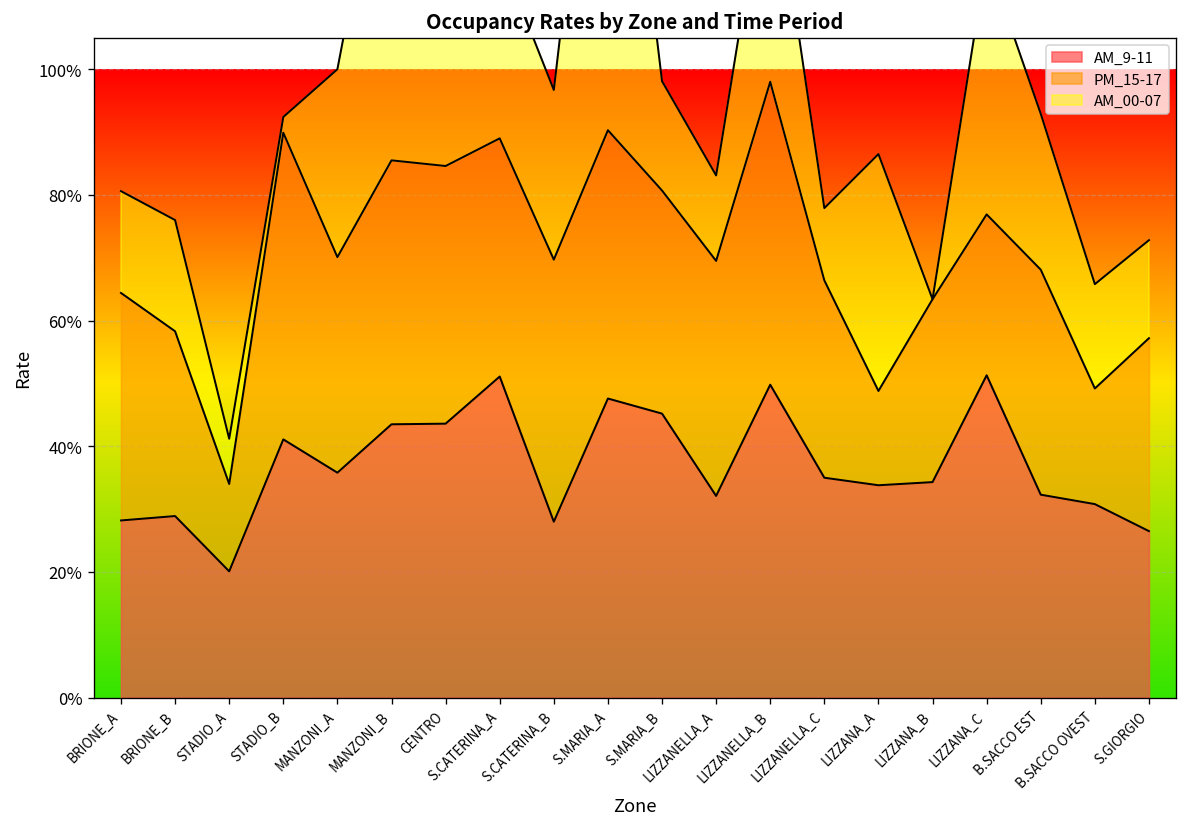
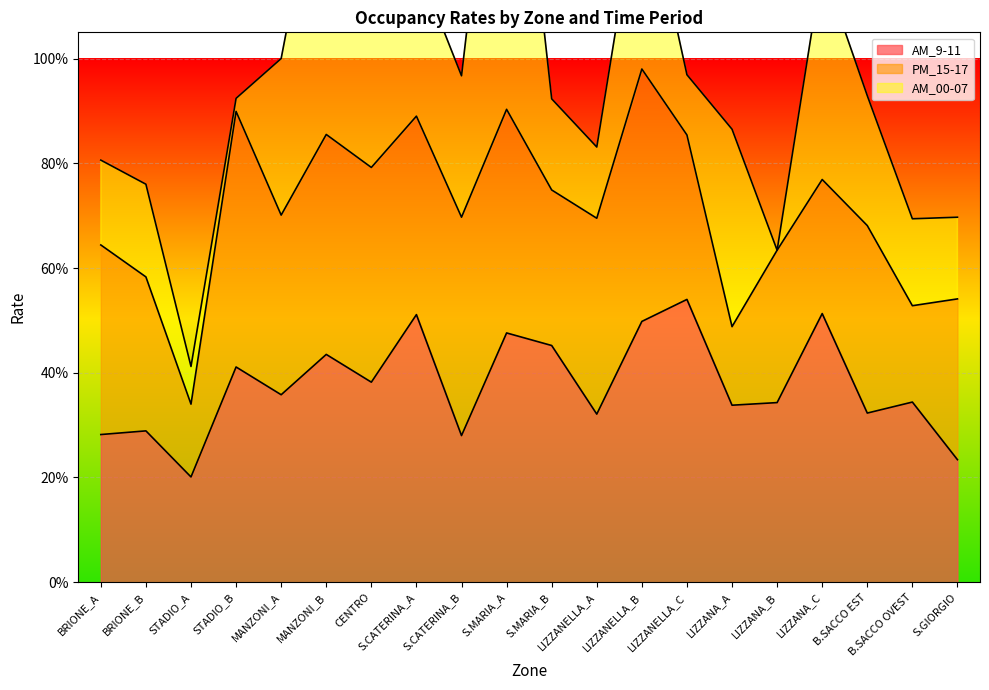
  {
    "AM_9-11": {
      "BRIONE_A": "28%",
      "BRIONE_B": "29%",
      "STADIO_A": "20%",
      "STADIO_B": "41%",
      "MANZONI_A": "36%",
      "MANZONI_B": "44%",
-     "CENTRO": "44%",
+     "CENTRO": "38%",
      "S.CATERINA_A": "51%",
      "S.CATERINA_B": "28%",
      "S.MARIA_A": "48%",
      "S.MARIA_B": "45%",
      "LIZZANELLA_A": "32%",
      "LIZZANELLA_B": "50%",
-     "LIZZANELLA_C": "35%",
+     "LIZZANELLA_C": "54%",
      "LIZZANA_A": "34%",
      "LIZZANA_B": "34%",
      "LIZZANA_C": "51%",
      "B.SACCO EST": "32%",
-     "B.SACCO OVEST": "31%",
-     "S.GIORGIO": "27%"
+     "B.SACCO OVEST": "34%",
+     "S.GIORGIO": "23%"
    },
    "PM_15-17": {
      "BRIONE_A": "36%",
      "BRIONE_B": "29%",
      "STADIO_A": "14%",
      "STADIO_B": "49%",
      "MANZONI_A": "34%",
      "MANZONI_B": "42%",
      "CENTRO": "41%",
      "S.CATERINA_A": "38%",
      "S.CATERINA_B": "42%",
      "S.MARIA_A": "43%",
-     "S.MARIA_B": "35%",
+     "S.MARIA_B": "30%",
      "LIZZANELLA_A": "37%",
      "LIZZANELLA_B": "48%",
      "LIZZANELLA_C": "31%",
      "LIZZANA_A": "15%",
      "LIZZANA_C": "26%",
      "B.SACCO EST": "36%",
      "B.SACCO OVEST": "18%",
      "S.GIORGIO": "31%"
    },
    "AM_00-07": {
      "BRIONE_A": "16%",
      "BRIONE_B": "18%",
      "STADIO_A": "7%",
      "STADIO_B": "3%",
      "MANZONI_A": "30%",
      "S.CATERINA_B": "27%",
      "S.MARIA_B": "17%",
      "LIZZANELLA_A": "14%",
      "LIZZANELLA_C": "12%",
      "LIZZANA_A": "38%",
      "B.SACCO EST": "25%",
      "B.SACCO OVEST": "17%",
      "S.GIORGIO": "16%"
    }
  }
